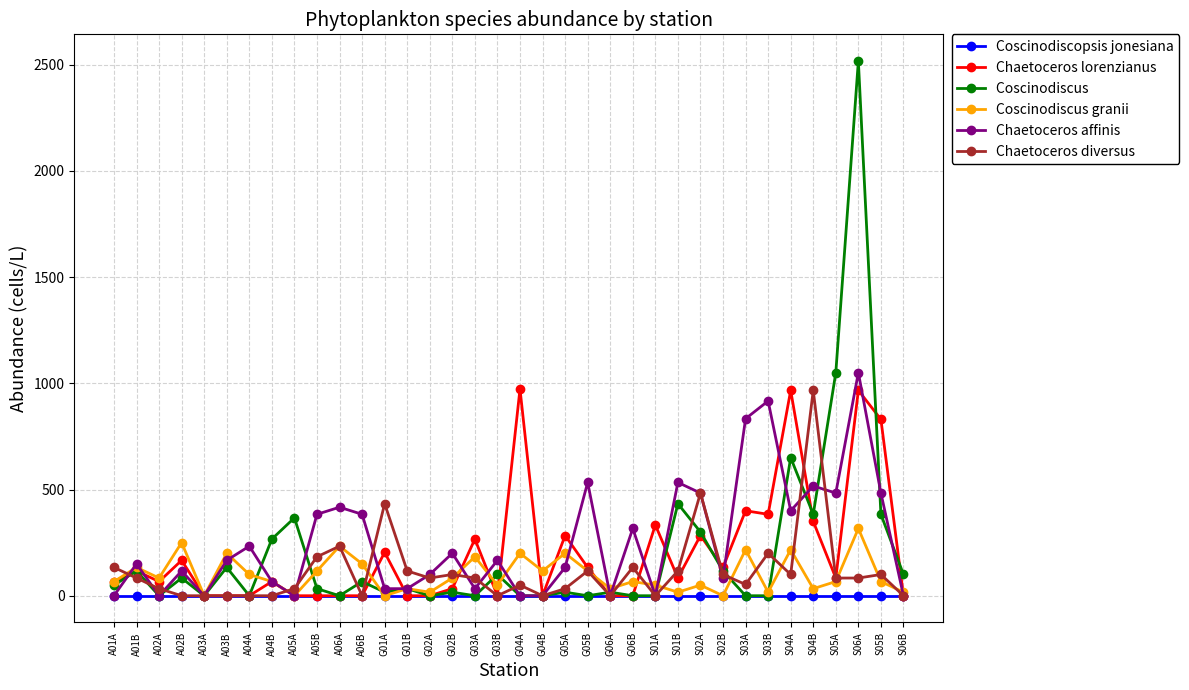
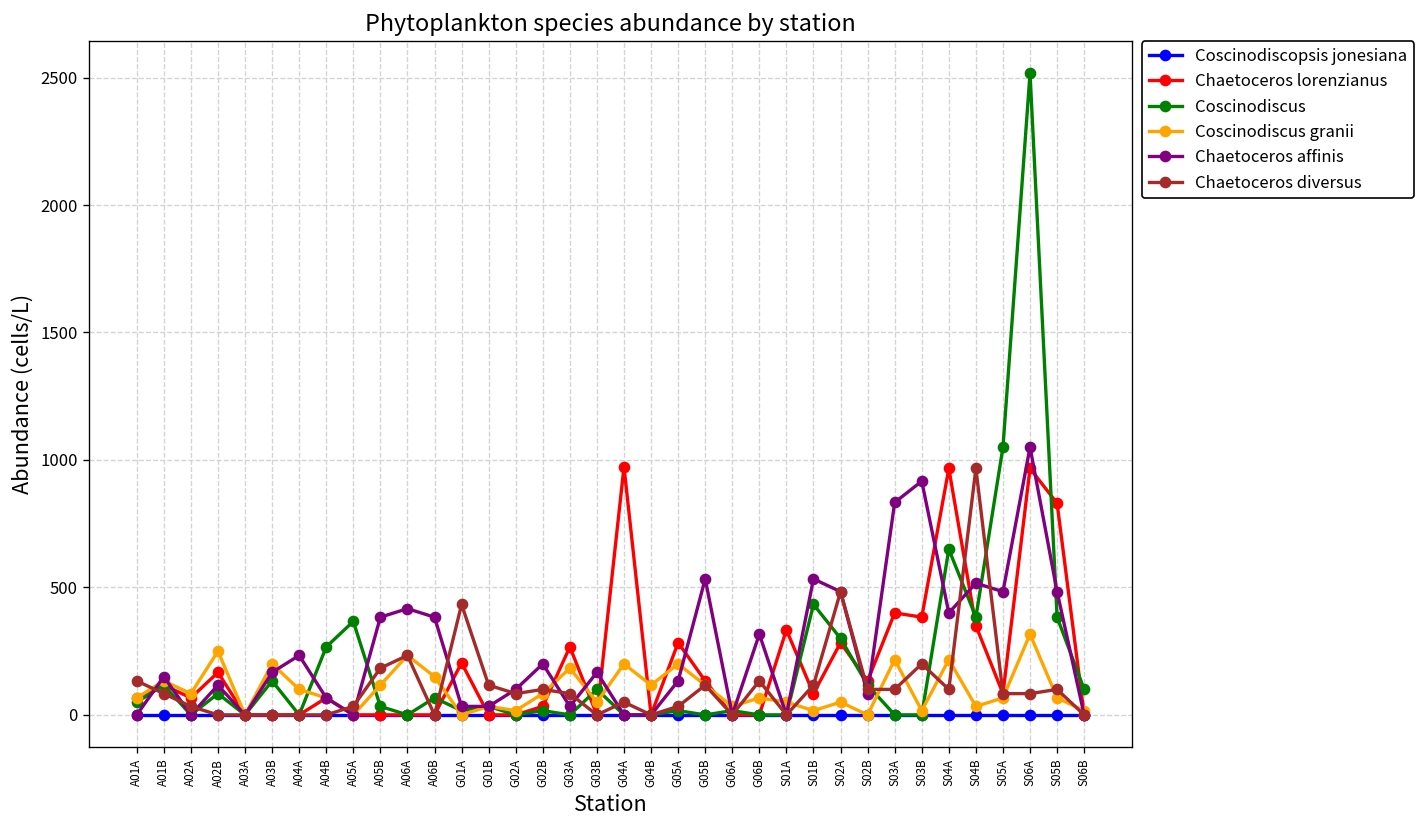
  {
    "Coscinodiscopsis jonesiana": {
      "A01B": 0,
      "G02B": 0,
      "G05A": 0,
      "S01B": 0,
      "S02A": 0,
      "S04A": 0,
      "S04B": 0,
      "S05A": 0,
      "S06A": 0,
      "S05B": 0
    },
    "Chaetoceros lorenzianus": {
      "A02A": 70,
      "A02B": 170,
      "G01A": 200,
      "G02B": 30,
      "G03A": 270,
      "G04A": 970,
      "G05A": 280,
      "G05B": 130,
      "S01A": 330,
      "S01B": 80,
      "S02A": 280,
      "S02B": 130,
      "S03A": 400,
      "S03B": 380,
      "S04A": 970,
      "S04B": 350,
      "S06A": 970,
      "S05B": 830
    },
    "Coscinodiscus": {
      "A01A": 50,
      "A02B": 80,
      "A03B": 130,
      "A04B": 270,
      "A05A": 370,
      "A05B": 30,
      "A06B": 70,
      "G01A": 20,
      "G02B": 20,
      "G03B": 100,
      "G05A": 20,
      "G06A": 20,
      "S01B": 430,
      "S02A": 300,
      "S02B": 120,
      "S04A": 650,
      "S04B": 380,
      "S05A": 1050,
      "S06A": 2520,
      "S05B": 380,
      "S06B": 100
    },
    "Coscinodiscus granii": {
      "A01B": 130,
      "A02A": 80,
      "A02B": 250,
      "A03B": 200,
      "A04A": 100,
      "A05B": 120,
      "A06B": 150,
      "G02A": 20,
      "G02B": 80,
      "G03A": 180,
      "G03B": 50,
      "G04A": 200,
      "G04B": 120,
      "G05A": 200,
      "G06A": 30,
      "G06B": 70,
      "S01A": 50,
      "S01B": 20,
      "S02A": 50,
      "S03A": 220,
      "S03B": 20,
      "S04A": 220,
      "S04B": 30,
      "S05A": 70,
      "S06A": 320,
      "S05B": 70,
      "S06B": 20
    },
    "Chaetoceros affinis": {
      "A01B": 150,
      "A02B": 120,
      "A03B": 170,
      "A04A": 230,
      "A05B": 380,
      "A06A": 420,
      "A06B": 380,
      "G01A": 30,
      "G02A": 100,
      "G02B": 200,
      "G03A": 30,
      "G03B": 170,
      "G05A": 130,
      "G05B": 530,
      "G06B": 320,
      "S01B": 530,
      "S02B": 80,
      "S03A": 830,
      "S03B": 920,
      "S04A": 400,
      "S04B": 520,
      "S05A": 480,
      "S06A": 1050,
      "S05B": 480
    },
    "Chaetoceros diversus": {
      "A01A": 130,
      "A01B": 80,
      "A02A": 30,
      "A05A": 30,
      "A05B": 180,
      "G01A": 430,
      "G01B": 120,
      "G02A": 80,
      "G02B": 100,
      "G03A": 80,
      "G04A": 50,
      "G05A": 30,
      "G06B": 130,
      "S01B": 120,
      "S02B": 100,
-     "S03A": 50,
+     "S03A": 100,
      "S03B": 200,
      "S04A": 100,
      "S04B": 970,
      "S06A": 80,
      "S05B": 100
    }
  }
